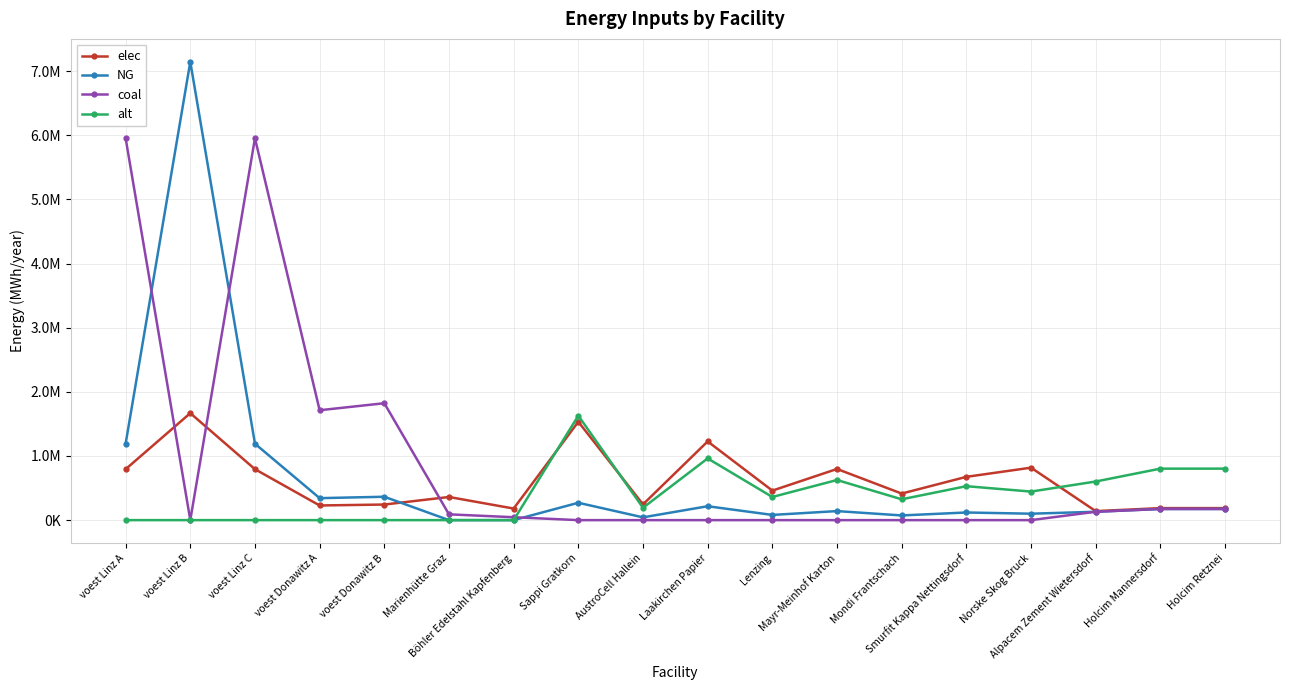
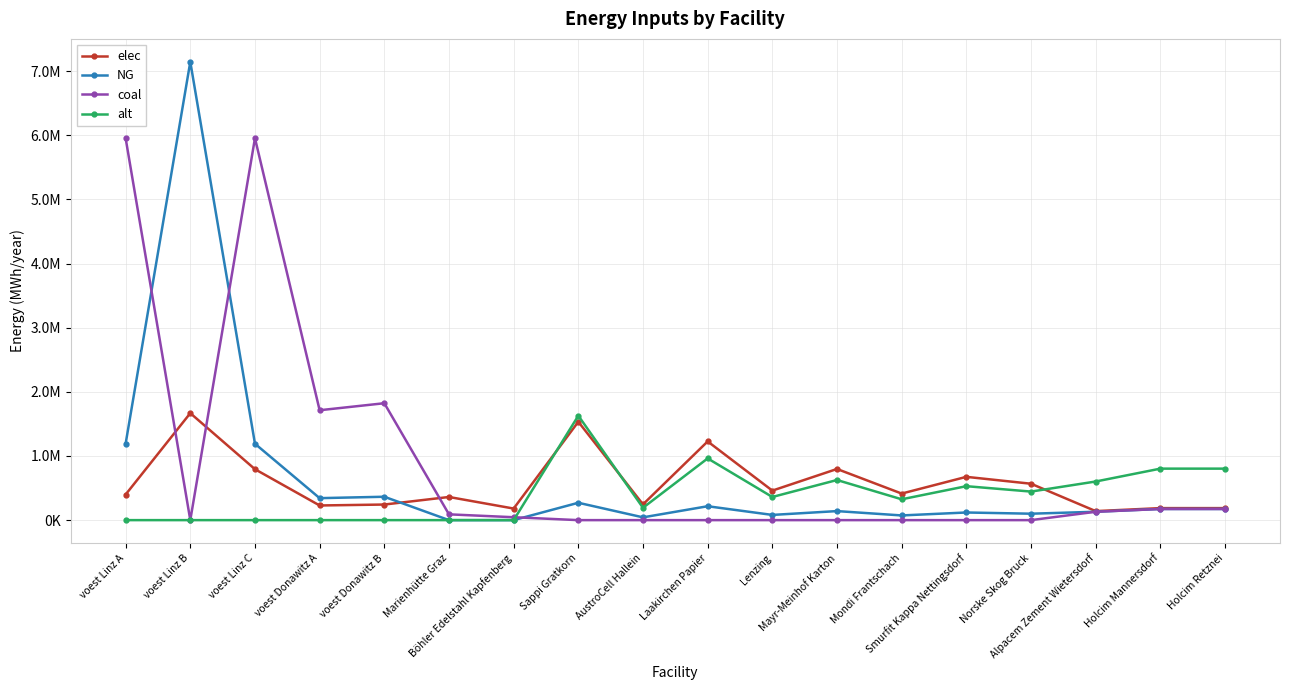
  {
    "elec": {
-     "voest Linz A": 800000,
+     "voest Linz A": 400000,
      "voest Linz B": 1700000,
      "voest Linz C": 800000,
      "voest Donawitz A": 200000,
      "voest Donawitz B": 200000,
      "Marienhütte Graz": 400000,
      "Böhler Edelstahl Kapfenberg": 200000,
      "Sappi Gratkorn": 1500000,
      "AustroCell Hallein": 200000,
      "Laakirchen Papier": 1200000,
      "Lenzing": 500000,
      "Mayr-Meinhof Karton": 800000,
      "Mondi Frantschach": 400000,
      "Smurfit Kappa Nettingsdorf": 700000,
-     "Norske Skog Bruck": 800000
+     "Norske Skog Bruck": 600000
    },
    "NG": {
      "voest Linz A": 1200000,
      "voest Linz B": 7100000,
      "voest Linz C": 1200000,
      "voest Donawitz A": 300000,
      "voest Donawitz B": 400000,
      "Sappi Gratkorn": 300000,
      "AustroCell Hallein": 0,
      "Laakirchen Papier": 200000,
      "Lenzing": 100000,
      "Mayr-Meinhof Karton": 100000,
      "Mondi Frantschach": 100000,
      "Smurfit Kappa Nettingsdorf": 100000,
      "Norske Skog Bruck": 100000
    },
    "coal": {
      "voest Linz A": 6000000,
      "voest Linz C": 6000000,
      "voest Donawitz A": 1700000,
      "voest Donawitz B": 1800000,
      "Marienhütte Graz": 100000,
      "Böhler Edelstahl Kapfenberg": 0,
      "Sappi Gratkorn": 0,
      "AustroCell Hallein": 0,
      "Laakirchen Papier": 0,
      "Lenzing": 0,
      "Mayr-Meinhof Karton": 0,
      "Mondi Frantschach": 0,
      "Smurfit Kappa Nettingsdorf": 0,
      "Norske Skog Bruck": 0
    },
    "alt": {
      "voest Linz A": 0,
      "voest Linz C": 0,
      "voest Donawitz A": 0,
      "voest Donawitz B": 0,
      "Sappi Gratkorn": 1600000,
      "AustroCell Hallein": 200000,
      "Laakirchen Papier": 1000000,
      "Lenzing": 400000,
      "Mayr-Meinhof Karton": 600000,
      "Mondi Frantschach": 300000,
      "Smurfit Kappa Nettingsdorf": 500000,
      "Norske Skog Bruck": 400000,
      "Alpacem Zement Wietersdorf": 600000,
      "Holcim Mannersdorf": 800000,
      "Holcim Retznei": 800000
    }
  }
